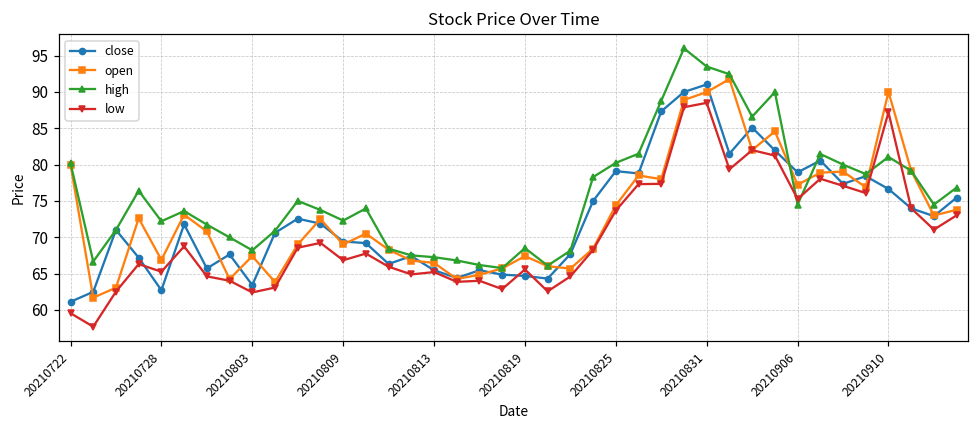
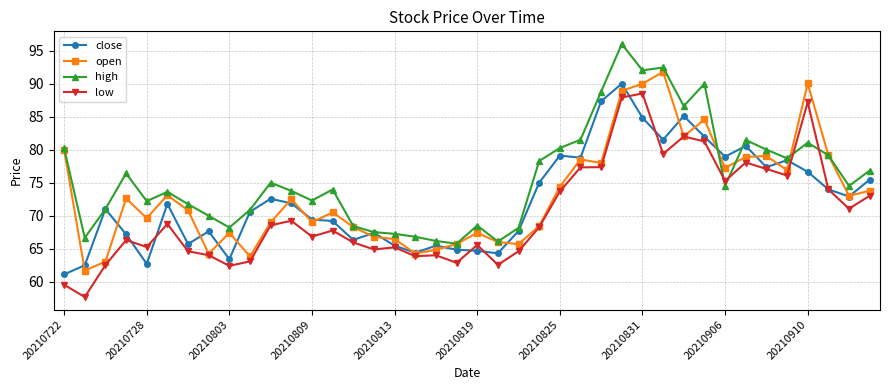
  {
    "close": {
      "20210722": 61,
      "20210728": 63,
      "20210803": 63,
      "20210809": 69,
      "20210819": 65,
      "20210825": 79,
-     "20210831": 91,
+     "20210831": 85,
      "20210906": 79,
      "20210910": 77
    },
    "open": {
-     "20210728": 67,
+     "20210728": 70,
      "20210803": 67,
      "20210809": 69,
      "20210813": 66,
      "20210819": 67,
      "20210825": 74,
      "20210831": 90,
      "20210906": 77,
      "20210910": 90
    },
    "high": {
      "20210728": 72,
      "20210803": 68,
      "20210809": 72,
      "20210813": 67,
      "20210819": 69,
      "20210825": 80,
-     "20210831": 94,
+     "20210831": 92,
      "20210906": 75,
      "20210910": 81
    },
    "low": {
      "20210722": 60,
      "20210728": 65,
      "20210803": 62,
      "20210809": 67,
      "20210819": 66,
      "20210825": 74,
      "20210831": 89,
      "20210906": 75,
      "20210910": 87
    }
  }
